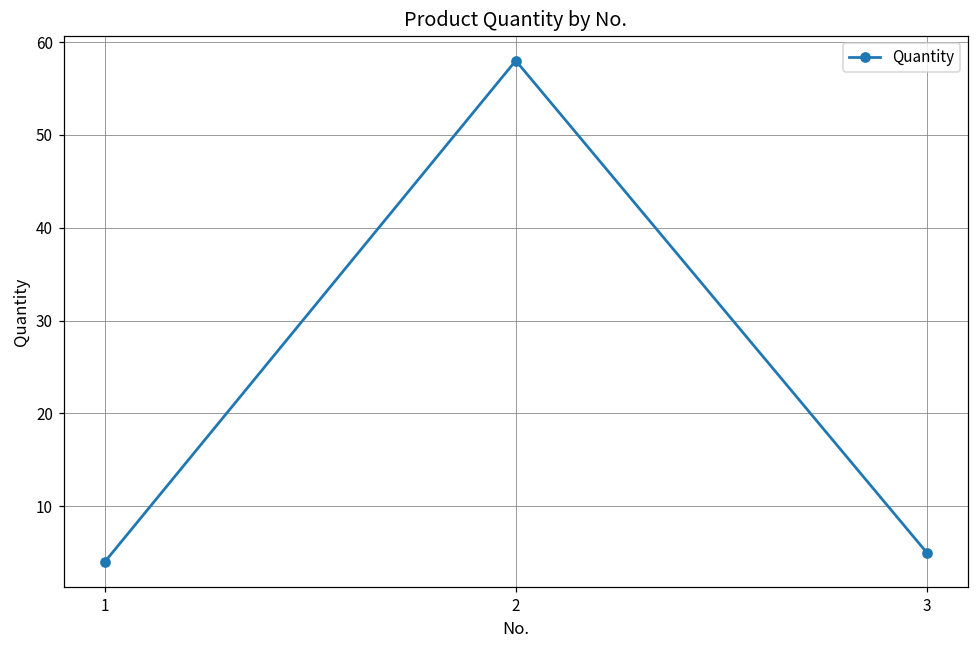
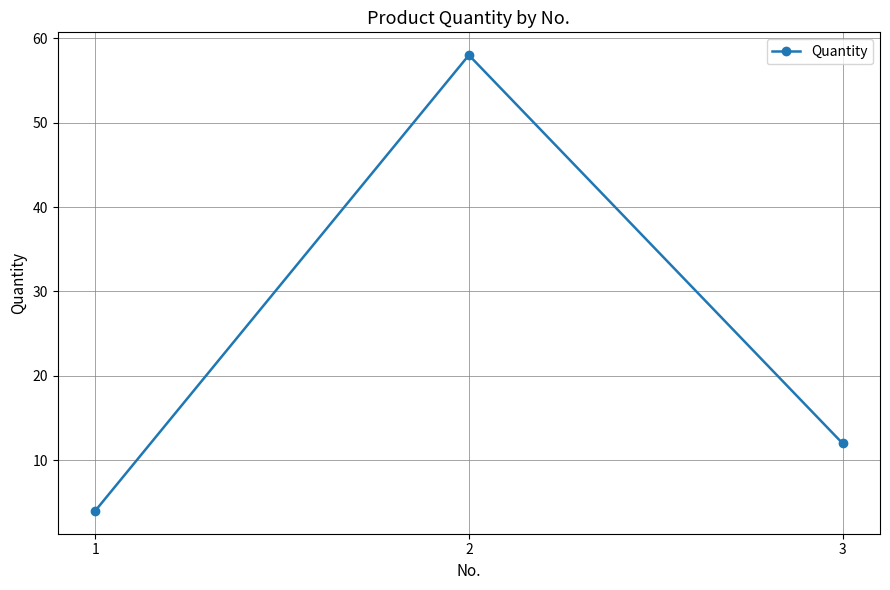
  {
    "1": 4,
    "2": 58,
-   "3": 5
+   "3": 12
  }
